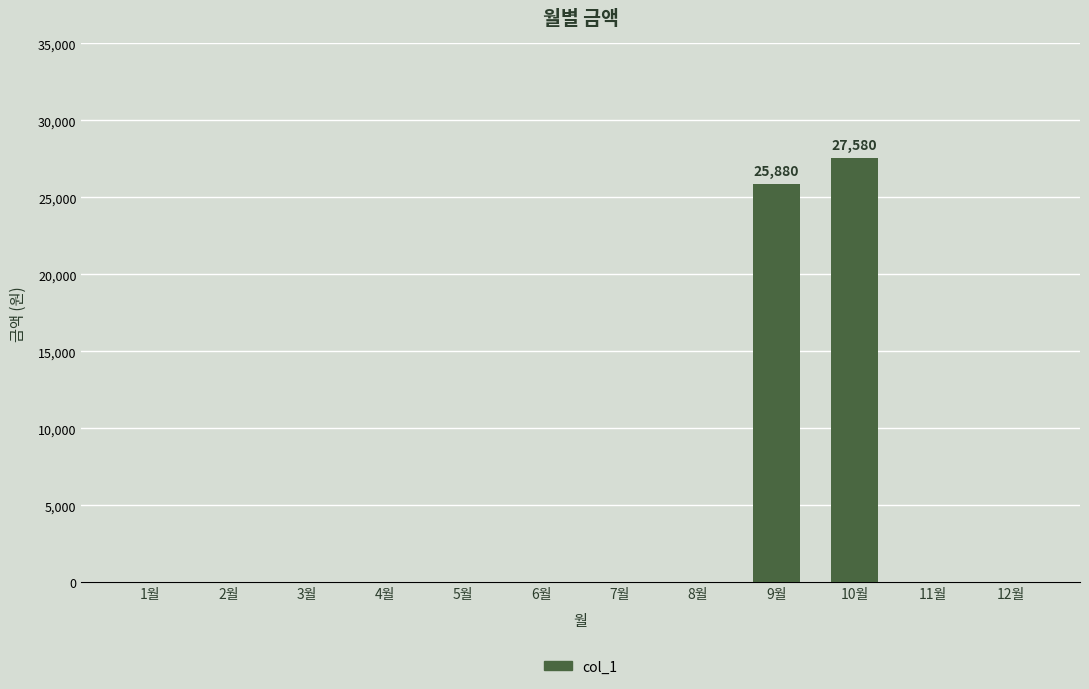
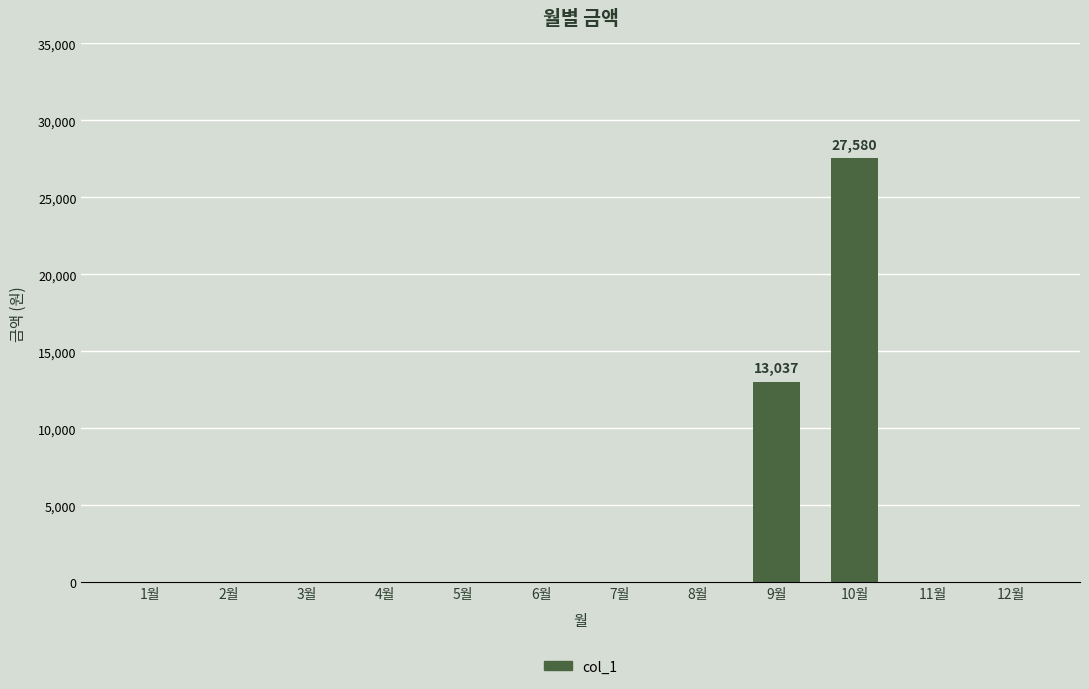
  {
-   "9월": "25,880",
+   "9월": "13,037",
    "10월": "27,580"
  }
